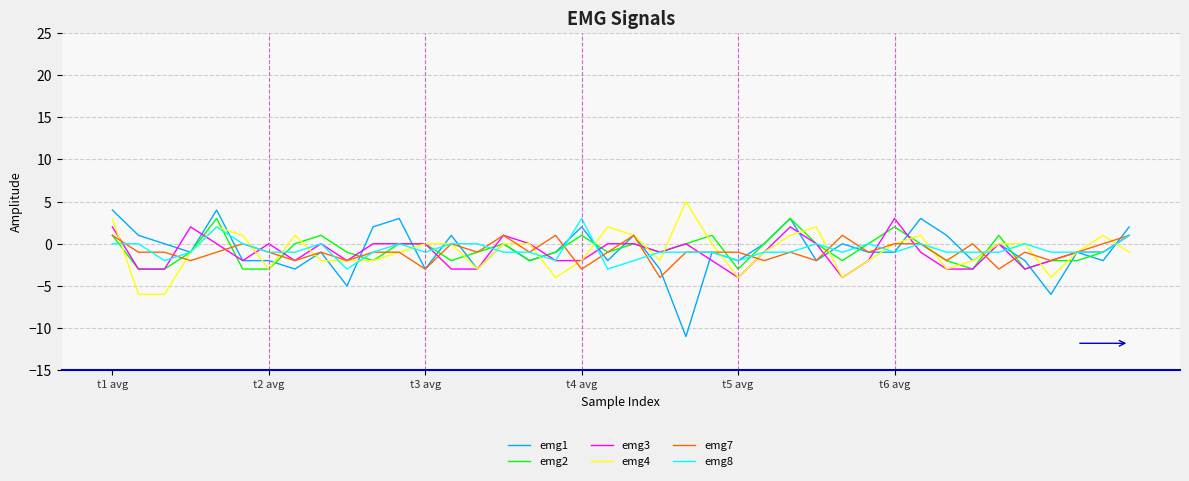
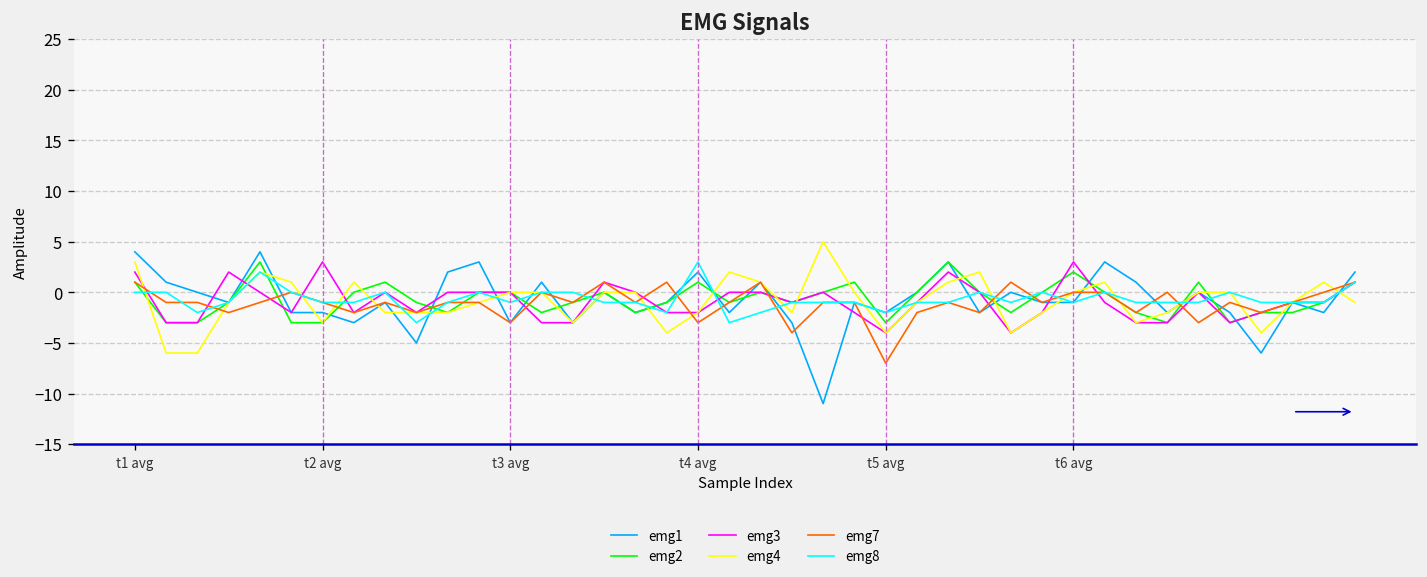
  {
    "emg1": {
      "t1 avg": 4,
      "t2 avg": -2,
      "t4 avg": 2
    },
    "emg2": {
      "t4 avg": 1,
      "t5 avg": -3,
      "t6 avg": 2
    },
    "emg3": {
      "t1 avg": 2,
-     "t2 avg": 0,
+     "t2 avg": 3,
      "t6 avg": 3
    },
    "emg4": {
      "t1 avg": 3
    },
    "emg7": {
      "t4 avg": -3,
-     "t5 avg": -1
+     "t5 avg": -7
    },
    "emg8": {
      "t1 avg": 0,
      "t3 avg": -1,
      "t4 avg": 3
    }
  }
